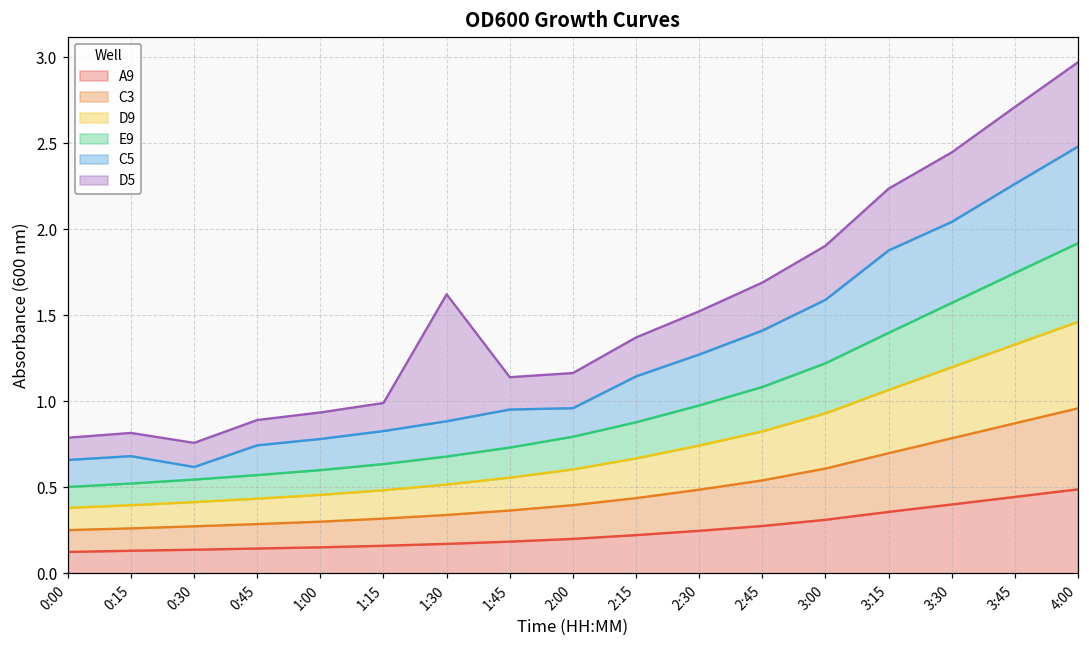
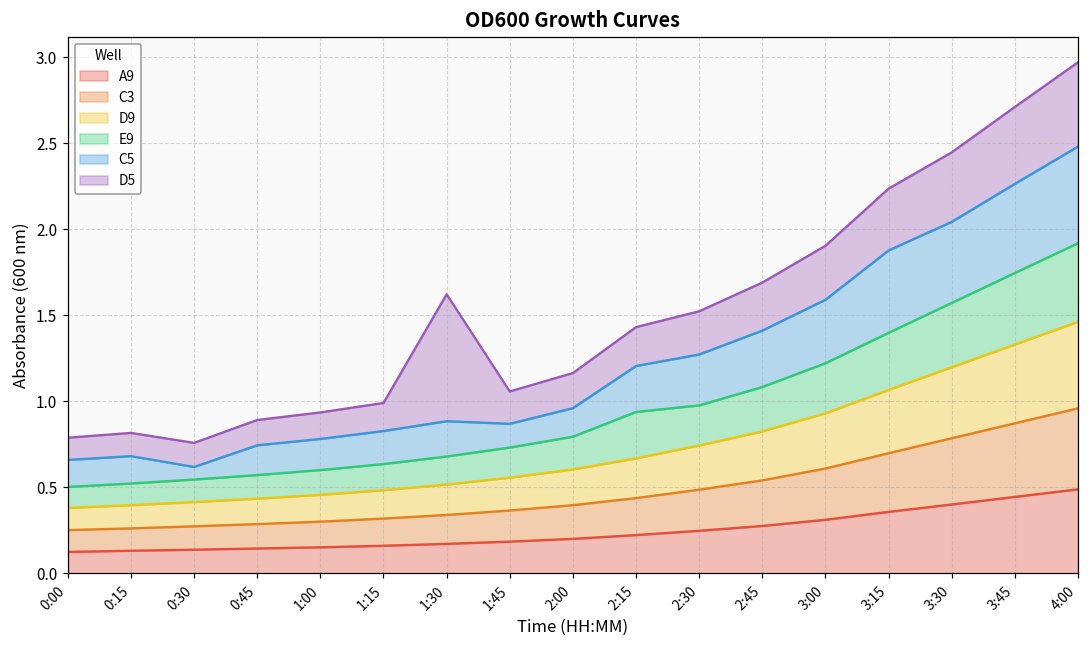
  {
    "E9": {
      "0:00": 0.12,
      "0:15": 0.13,
      "0:30": 0.13,
      "0:45": 0.14,
      "1:00": 0.14,
      "1:15": 0.15,
      "1:30": 0.16,
      "1:45": 0.18,
      "2:00": 0.19,
-     "2:15": 0.21,
+     "2:15": 0.27,
      "2:30": 0.23,
      "2:45": 0.26,
      "3:00": 0.29,
      "3:15": 0.33,
      "3:30": 0.37,
      "3:45": 0.42,
      "4:00": 0.46
    },
    "C5": {
      "0:00": 0.16,
      "0:15": 0.16,
      "0:30": 0.07,
      "0:45": 0.17,
      "1:00": 0.18,
      "1:15": 0.19,
      "1:30": 0.20,
-     "1:45": 0.22,
+     "1:45": 0.14,
      "2:00": 0.17,
      "2:15": 0.27,
      "2:30": 0.30,
      "2:45": 0.33,
      "3:00": 0.37,
      "3:15": 0.48,
      "3:30": 0.47,
      "3:45": 0.52,
      "4:00": 0.56
    },
    "D5": {
      "0:00": 0.13,
      "0:15": 0.14,
      "0:30": 0.14,
      "0:45": 0.15,
      "1:00": 0.15,
      "1:15": 0.16,
      "1:30": 0.74,
      "1:45": 0.19,
      "2:00": 0.20,
      "2:15": 0.23,
      "2:30": 0.25,
      "2:45": 0.28,
      "3:00": 0.31,
      "3:15": 0.36,
      "3:30": 0.40,
      "3:45": 0.45,
      "4:00": 0.49
    }
  }
